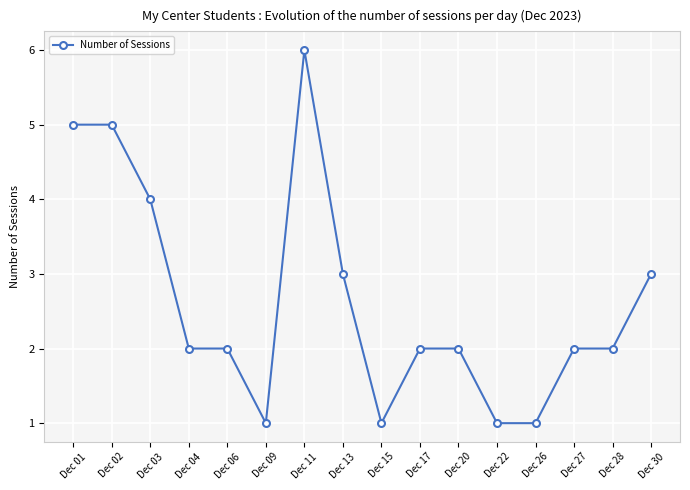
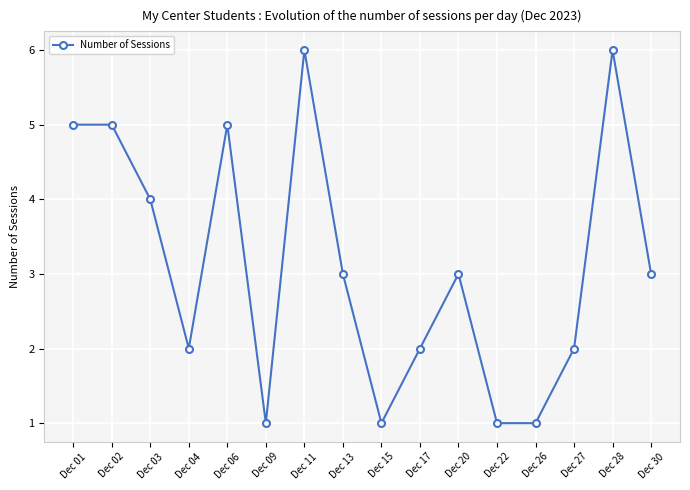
  {
    "Dec 01": 5,
    "Dec 02": 5,
    "Dec 03": 4,
    "Dec 04": 2,
-   "Dec 06": 2,
+   "Dec 06": 5,
    "Dec 09": 1,
    "Dec 11": 6,
    "Dec 13": 3,
    "Dec 15": 1,
    "Dec 17": 2,
-   "Dec 20": 2,
+   "Dec 20": 3,
    "Dec 22": 1,
    "Dec 26": 1,
    "Dec 27": 2,
-   "Dec 28": 2,
+   "Dec 28": 6,
    "Dec 30": 3
  }
